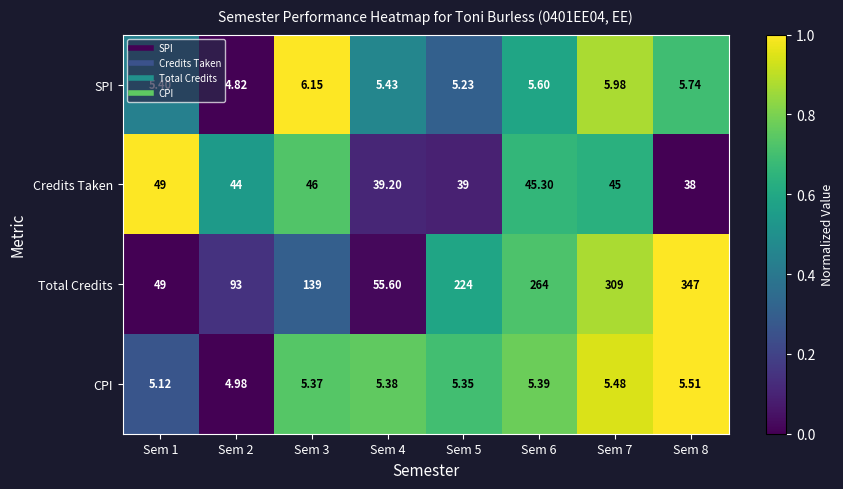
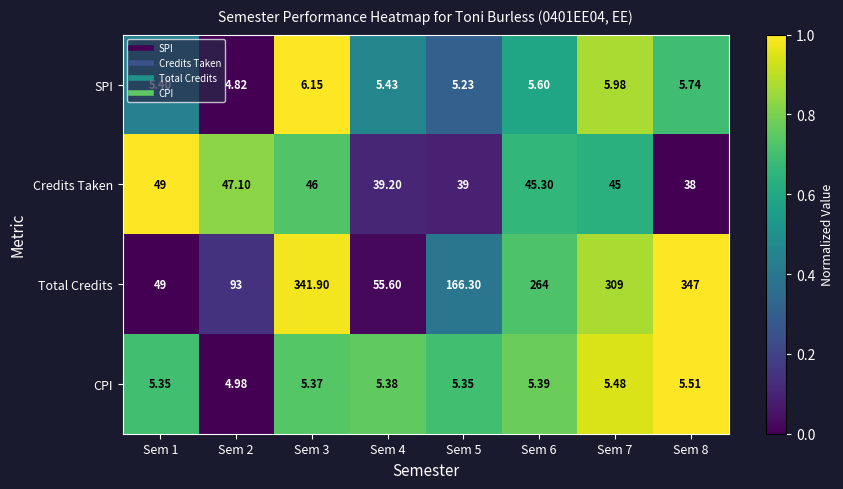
  {
    "SPI": {
      "Sem 3": 6.15,
      "Sem 4": 5.43,
      "Sem 5": 5.23,
      "Sem 6": 5.60,
      "Sem 7": 5.98,
      "Sem 8": 5.74
    },
    "Credits Taken": {
      "Sem 1": 49,
-     "Sem 2": 44,
+     "Sem 2": 47.10,
      "Sem 3": 46,
      "Sem 4": 39.20,
      "Sem 5": 39,
      "Sem 6": 45.30,
      "Sem 7": 45,
      "Sem 8": 38
    },
    "Total Credits": {
      "Sem 1": 49,
      "Sem 2": 93,
-     "Sem 3": 139,
+     "Sem 3": 341.90,
      "Sem 4": 55.60,
-     "Sem 5": 224,
+     "Sem 5": 166.30,
      "Sem 6": 264,
      "Sem 7": 309,
      "Sem 8": 347
    },
    "CPI": {
-     "Sem 1": 5.12,
+     "Sem 1": 5.35,
      "Sem 2": 4.98,
      "Sem 3": 5.37,
      "Sem 4": 5.38,
      "Sem 5": 5.35,
      "Sem 6": 5.39,
      "Sem 7": 5.48,
      "Sem 8": 5.51
    }
  }
